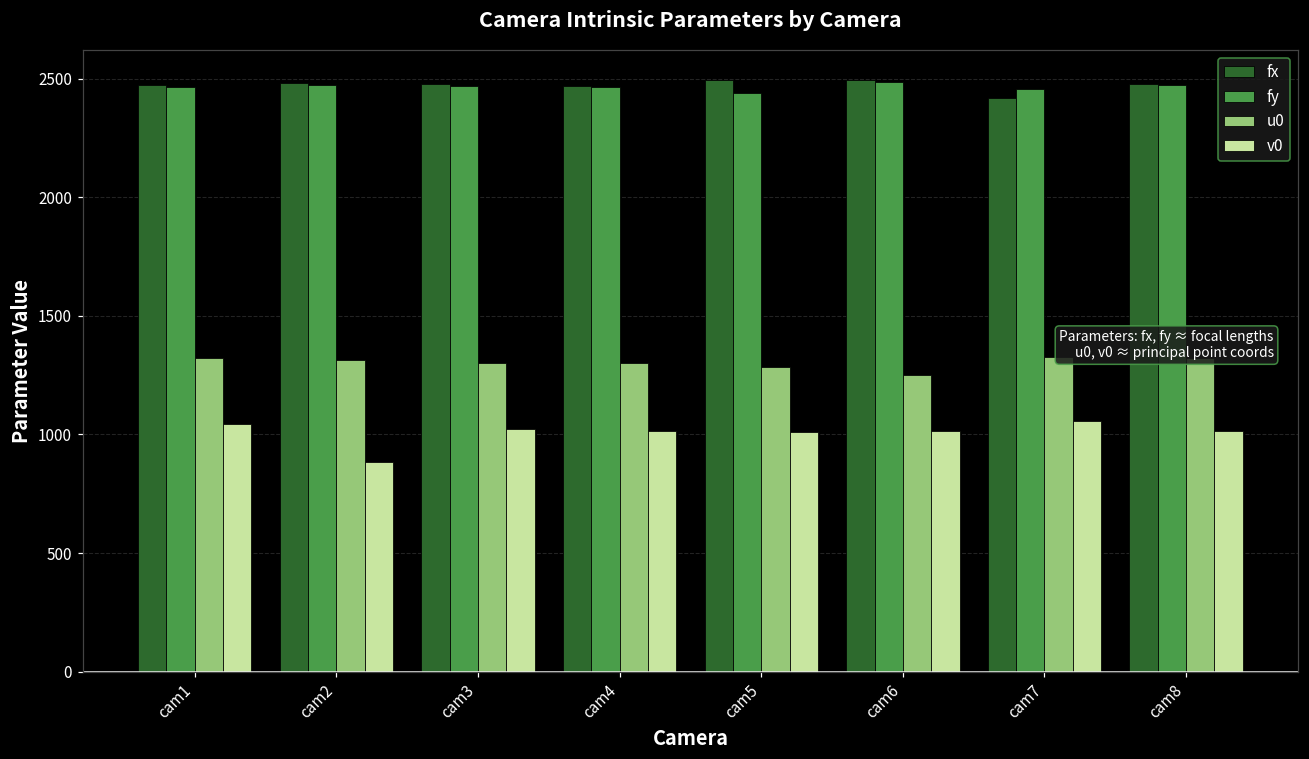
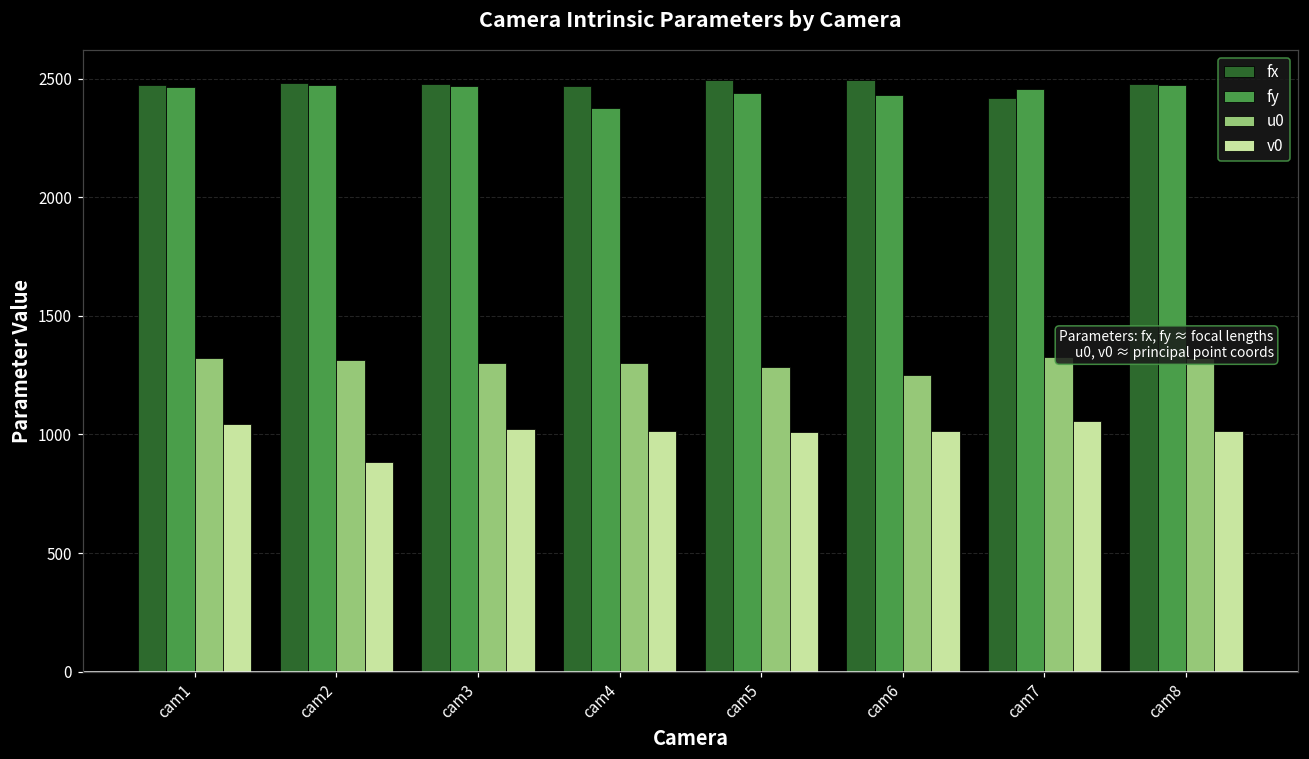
  {
    "fx": {
      "cam1": 2470,
      "cam2": 2480,
      "cam3": 2480,
      "cam4": 2470,
      "cam5": 2490,
      "cam6": 2490,
      "cam7": 2420,
      "cam8": 2480
    },
    "fy": {
      "cam1": 2460,
      "cam2": 2470,
      "cam3": 2470,
-     "cam4": 2460,
+     "cam4": 2380,
      "cam5": 2440,
-     "cam6": 2490,
+     "cam6": 2430,
      "cam7": 2460,
      "cam8": 2470
    },
    "u0": {
      "cam1": 1320,
      "cam2": 1310,
      "cam3": 1300,
      "cam4": 1300,
      "cam5": 1290,
      "cam6": 1250
    },
    "v0": {
      "cam1": 1050,
      "cam2": 890,
      "cam3": 1020,
      "cam4": 1020,
      "cam5": 1010,
      "cam6": 1010,
      "cam7": 1050,
      "cam8": 1020
    }
  }
